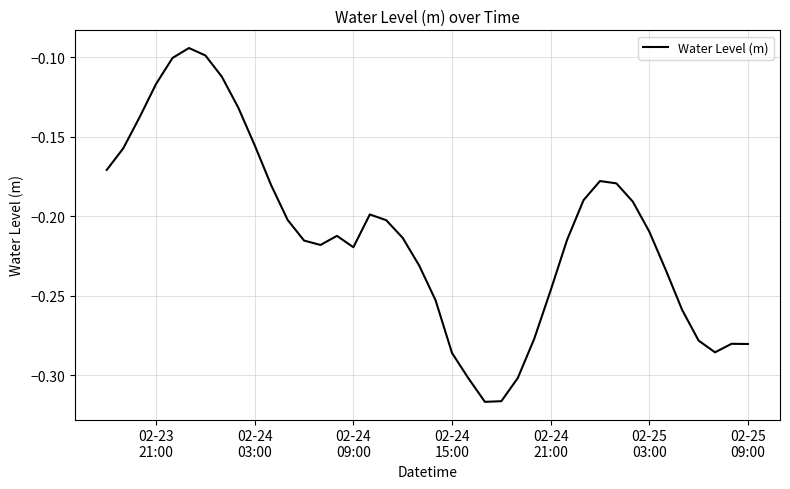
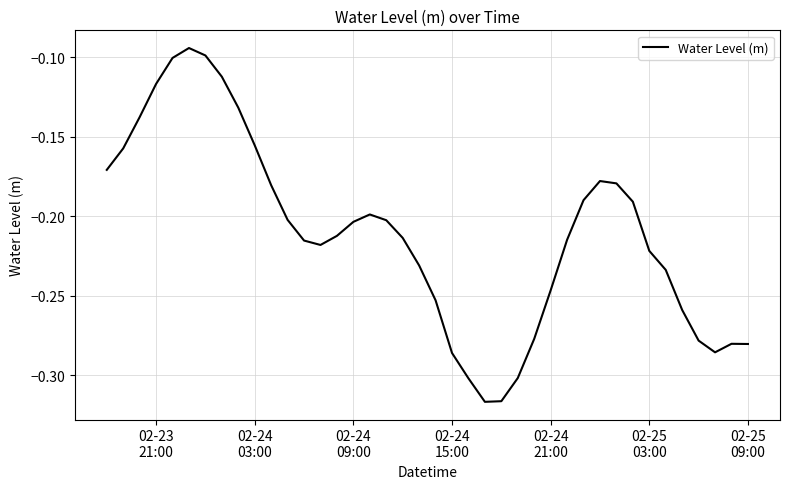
  {
    "02-23 21:00": -0.117,
    "02-24 03:00": -0.155,
-   "02-24 09:00": -0.219,
+   "02-24 09:00": -0.203,
    "02-24 15:00": -0.286,
    "02-24 21:00": -0.247,
-   "02-25 03:00": -0.210,
+   "02-25 03:00": -0.222,
    "02-25 09:00": -0.280
  }
